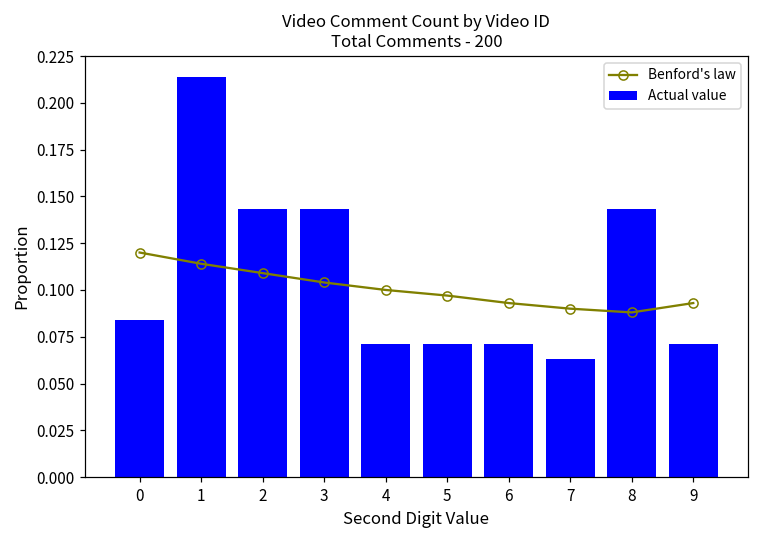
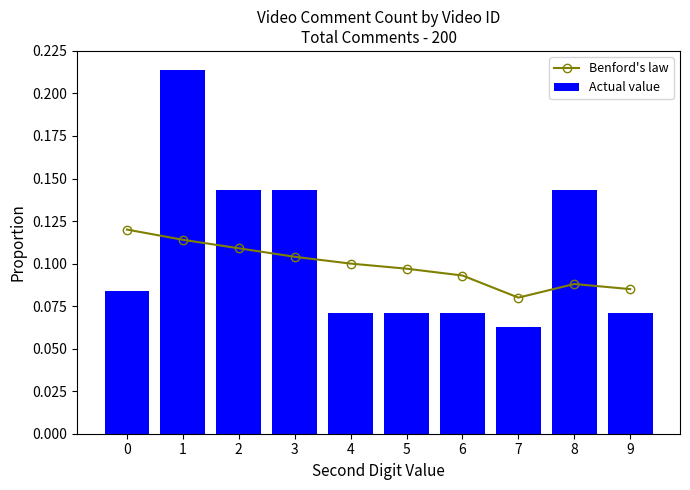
  {
    "Benford's law": {
      "0": 0.120,
      "1": 0.114,
      "2": 0.109,
      "3": 0.104,
      "4": 0.100,
      "5": 0.097,
      "6": 0.093,
-     "7": 0.09,
+     "7": 0.08,
      "8": 0.088,
-     "9": 0.093
+     "9": 0.085
    },
    "Actual value": {
      "0": 0.084,
      "1": 0.214,
      "2": 0.143,
      "3": 0.143,
      "4": 0.071,
      "5": 0.071,
      "6": 0.071,
      "7": 0.063,
      "8": 0.143,
      "9": 0.071
    }
  }
